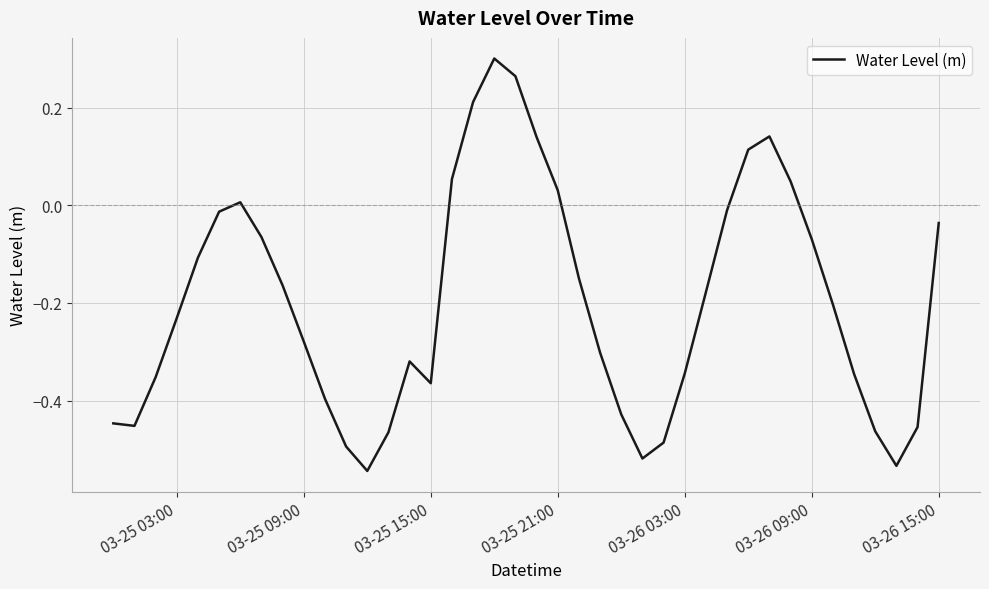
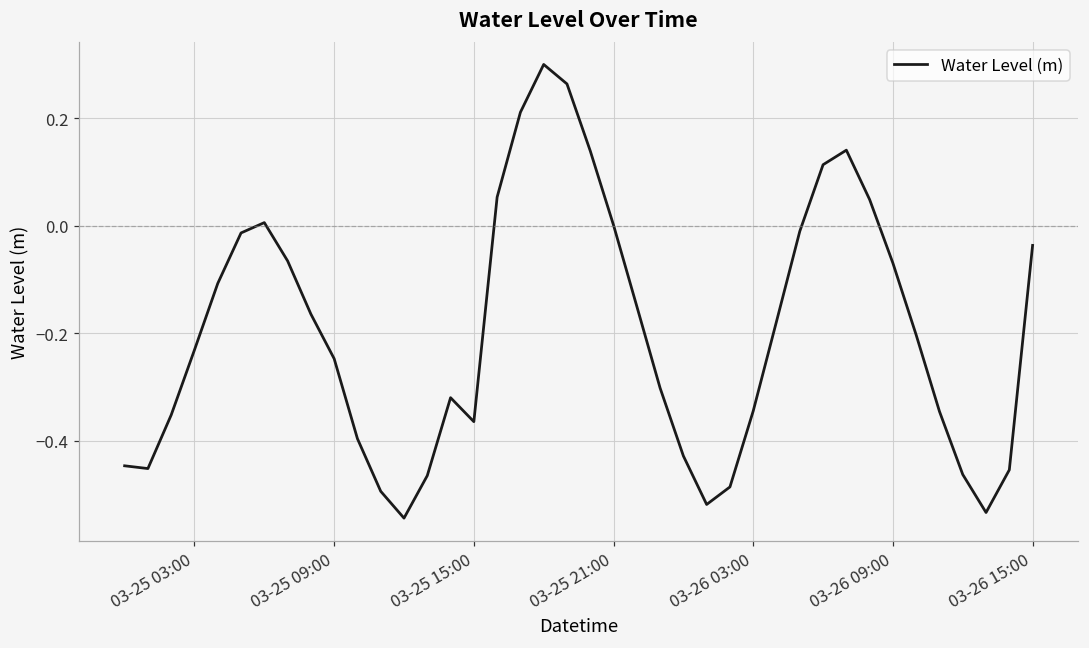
  {
    "03-25 03:00": -0.23,
-   "03-25 09:00": -0.28,
+   "03-25 09:00": -0.25,
    "03-25 15:00": -0.36,
-   "03-25 21:00": 0.03,
+   "03-25 21:00": 0.00,
    "03-26 03:00": -0.34,
    "03-26 09:00": -0.07,
    "03-26 15:00": -0.04
  }
